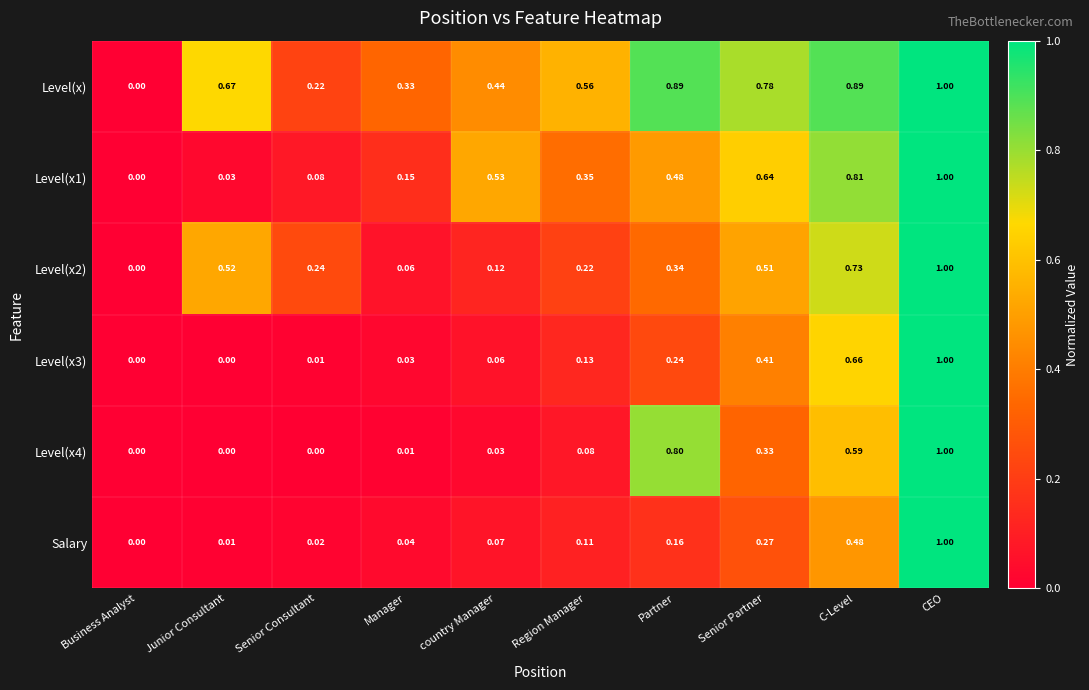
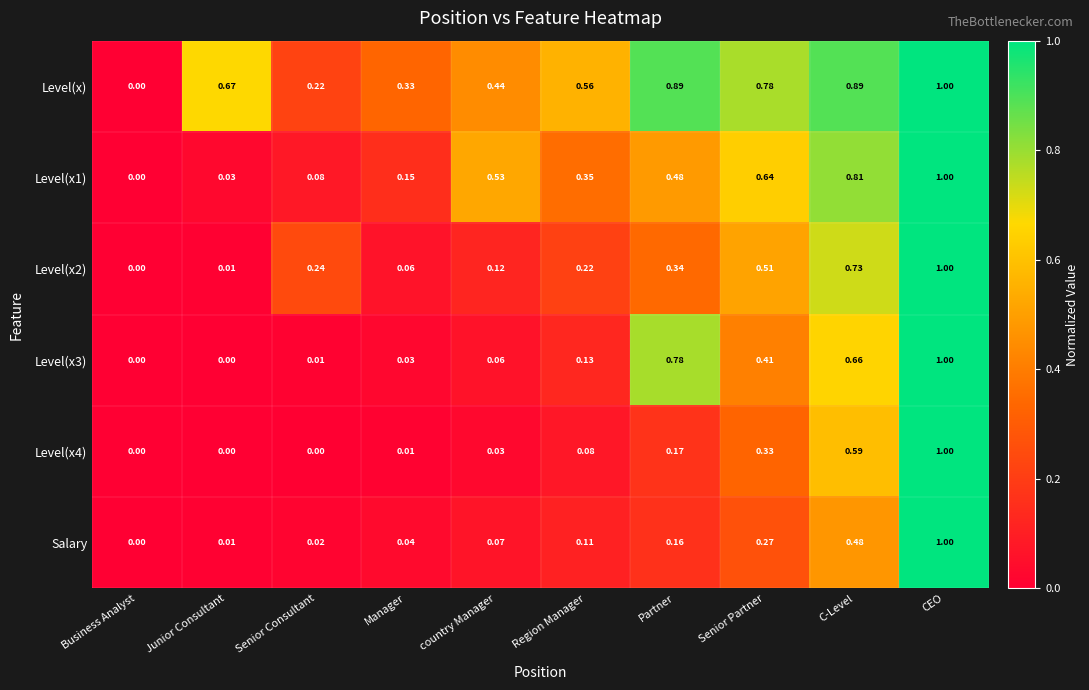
  {
    "Level(x)": {
      "Business Analyst": 0.00,
      "Junior Consultant": 0.67,
      "Senior Consultant": 0.22,
      "Manager": 0.33,
      "country Manager": 0.44,
      "Region Manager": 0.56,
      "Partner": 0.89,
      "Senior Partner": 0.78,
      "C-Level": 0.89,
      "CEO": 1.00
    },
    "Level(x1)": {
      "Business Analyst": 0.00,
      "Junior Consultant": 0.03,
      "Senior Consultant": 0.08,
      "Manager": 0.15,
      "country Manager": 0.53,
      "Region Manager": 0.35,
      "Partner": 0.48,
      "Senior Partner": 0.64,
      "C-Level": 0.81,
      "CEO": 1.00
    },
    "Level(x2)": {
      "Business Analyst": 0.00,
-     "Junior Consultant": 0.52,
+     "Junior Consultant": 0.01,
      "Senior Consultant": 0.24,
      "Manager": 0.06,
      "country Manager": 0.12,
      "Region Manager": 0.22,
      "Partner": 0.34,
      "Senior Partner": 0.51,
      "C-Level": 0.73,
      "CEO": 1.00
    },
    "Level(x3)": {
      "Business Analyst": 0.00,
      "Junior Consultant": 0.00,
      "Senior Consultant": 0.01,
      "Manager": 0.03,
      "country Manager": 0.06,
      "Region Manager": 0.13,
-     "Partner": 0.24,
+     "Partner": 0.78,
      "Senior Partner": 0.41,
      "C-Level": 0.66,
      "CEO": 1.00
    },
    "Level(x4)": {
      "Business Analyst": 0.00,
      "Junior Consultant": 0.00,
      "Senior Consultant": 0.00,
      "Manager": 0.01,
      "country Manager": 0.03,
      "Region Manager": 0.08,
-     "Partner": 0.80,
+     "Partner": 0.17,
      "Senior Partner": 0.33,
      "C-Level": 0.59,
      "CEO": 1.00
    },
    "Salary": {
      "Business Analyst": 0.00,
      "Junior Consultant": 0.01,
      "Senior Consultant": 0.02,
      "Manager": 0.04,
      "country Manager": 0.07,
      "Region Manager": 0.11,
      "Partner": 0.16,
      "Senior Partner": 0.27,
      "C-Level": 0.48,
      "CEO": 1.00
    }
  }
